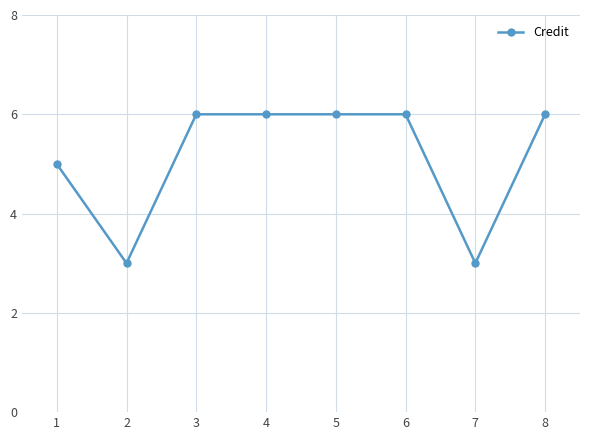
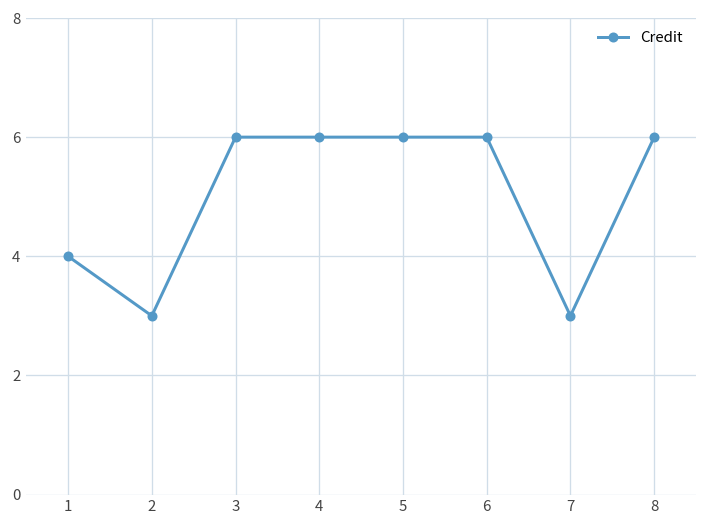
  {
-   "1": 5,
+   "1": 4,
    "2": 3,
    "3": 6,
    "4": 6,
    "5": 6,
    "6": 6,
    "7": 3,
    "8": 6
  }
